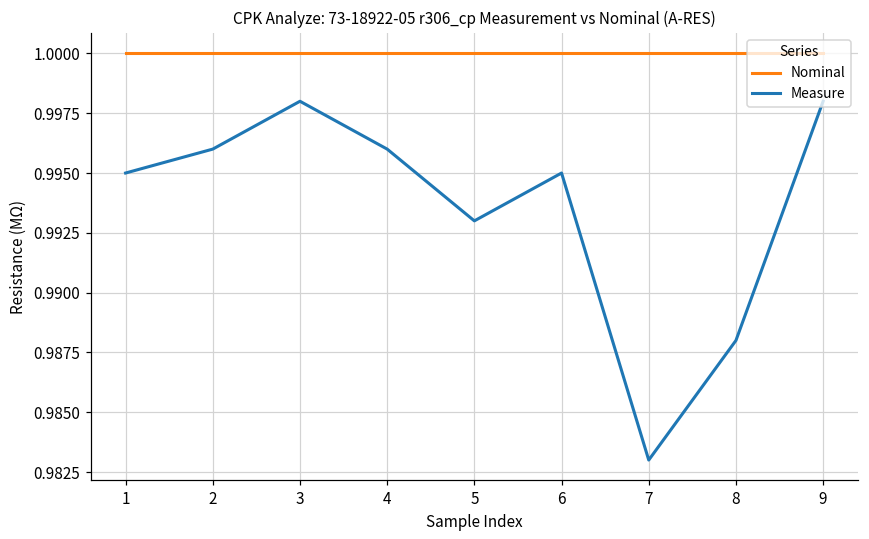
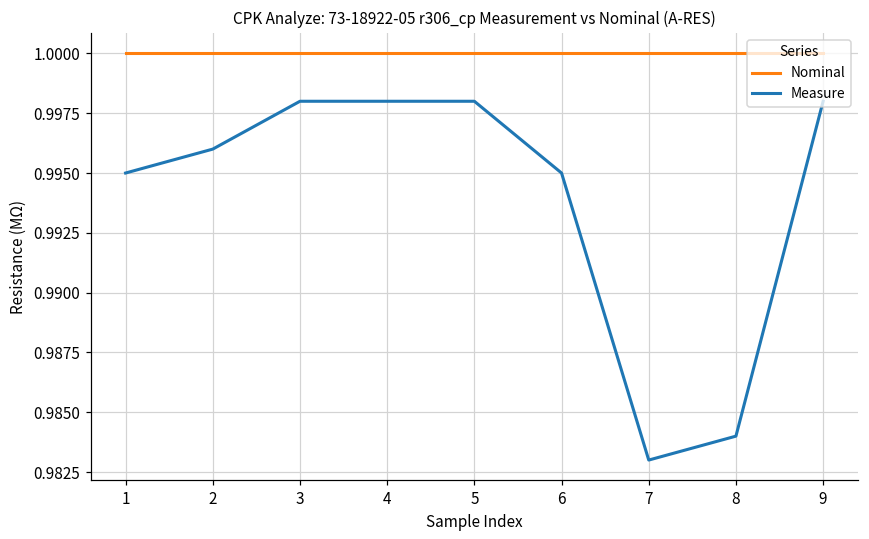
  {
    "Nominal": {
      "1": 1.000,
      "2": 1.000,
      "3": 1.000,
      "4": 1.000,
      "5": 1.000,
      "6": 1.000,
      "7": 1.000,
      "8": 1.000
    },
    "Measure": {
      "1": 0.995,
      "2": 0.996,
      "3": 0.998,
-     "4": 0.996,
-     "5": 0.993,
+     "4": 0.998,
+     "5": 0.998,
      "6": 0.995,
      "7": 0.983,
-     "8": 0.988
+     "8": 0.984
    }
  }
